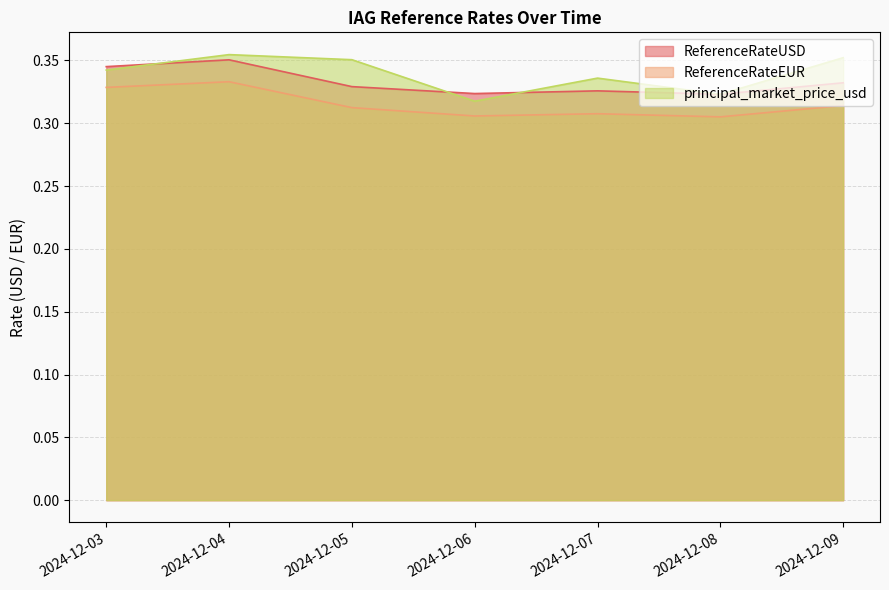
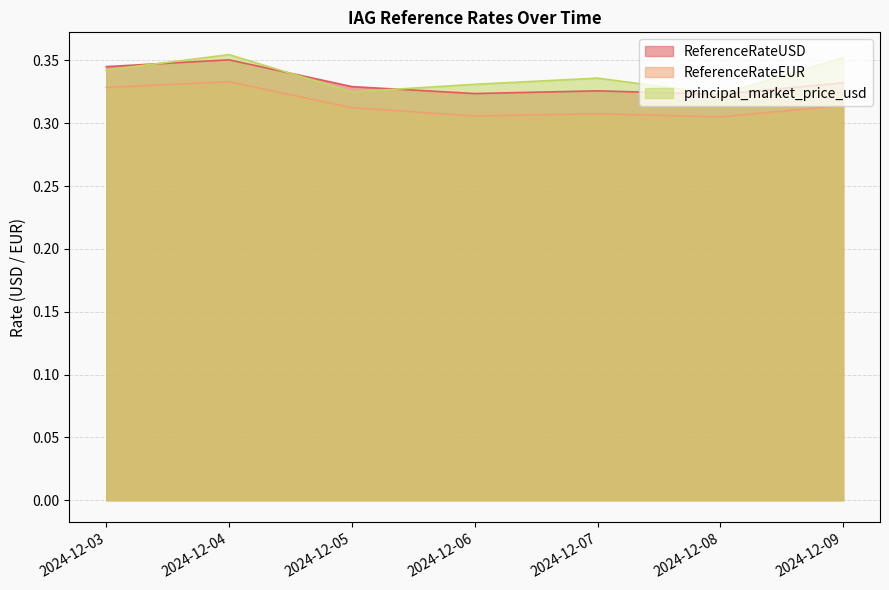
  {
    "principal_market_price_usd": {
      "2024-12-03": 0.342,
      "2024-12-04": 0.355,
-     "2024-12-05": 0.351,
-     "2024-12-06": 0.318,
+     "2024-12-05": 0.325,
+     "2024-12-06": 0.331,
      "2024-12-07": 0.336
    }
  }
